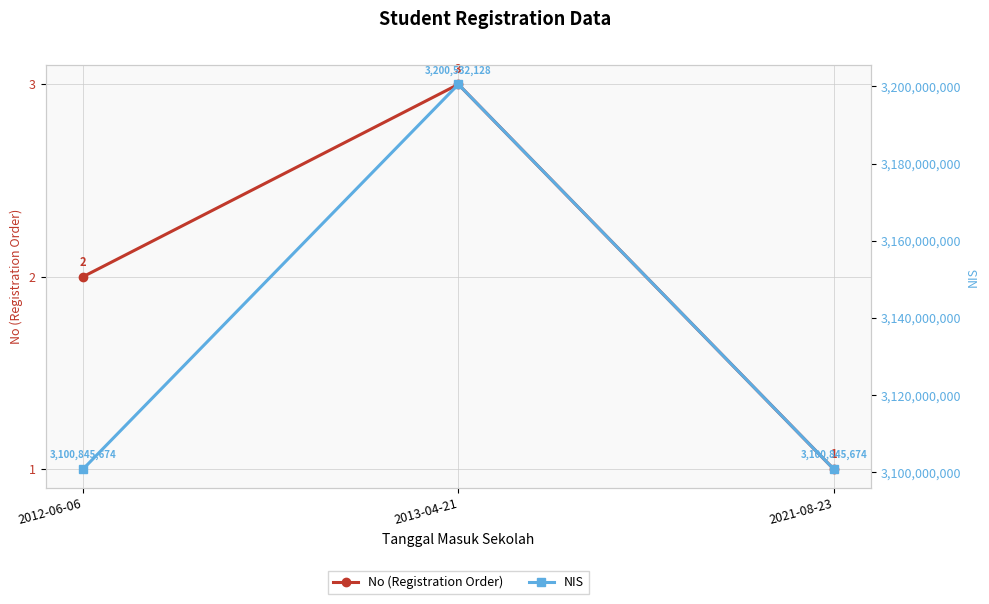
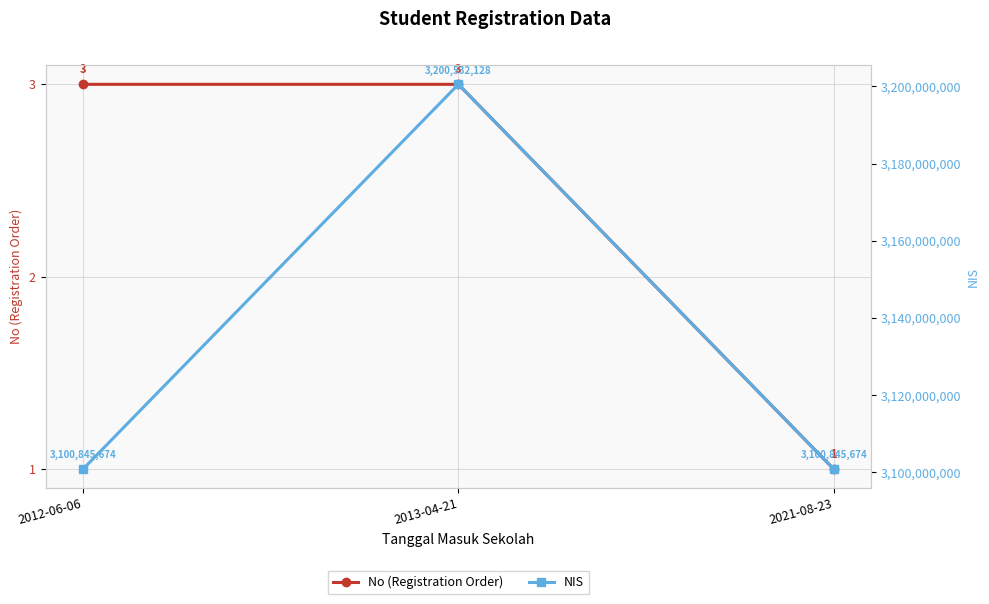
  {
    "No (Registration Order)": {
-     "2012-06-06": "2"
+     "2012-06-06": "3"
    },
    "NIS": {
      "2012-06-06": "3,100,845,674",
      "2013-04-21": "3,200,532,128",
      "2021-08-23": "3,100,845,674"
    }
  }
